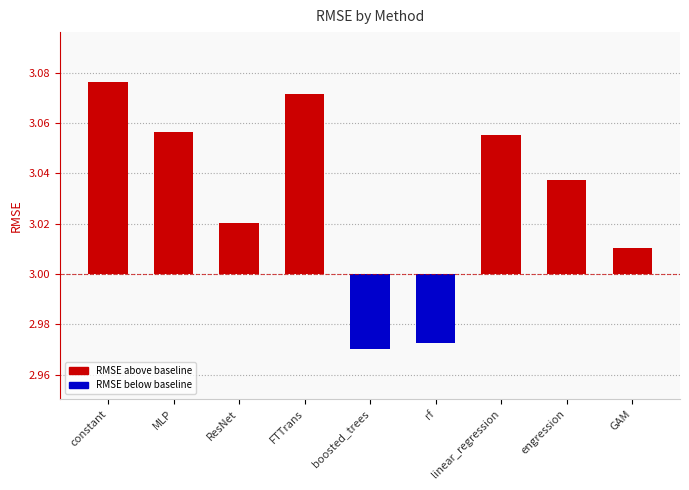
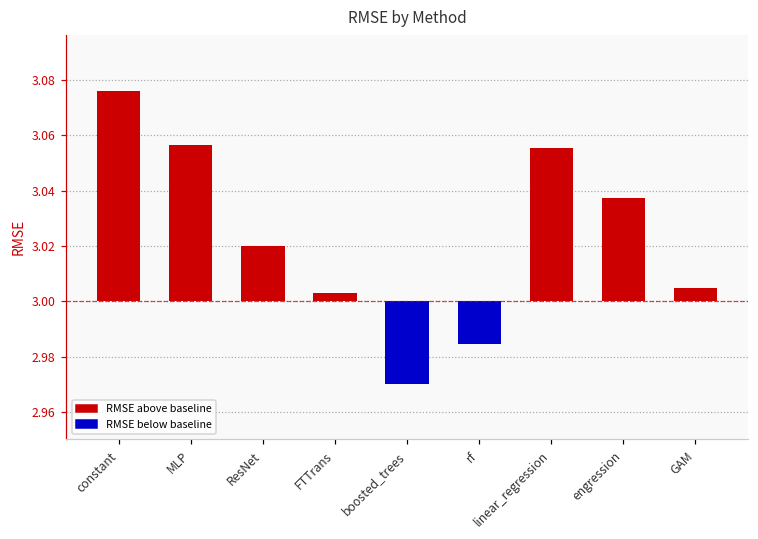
  {
    "constant": 3.076,
    "MLP": 3.057,
    "ResNet": 3.020,
-   "FTTrans": 3.071,
+   "FTTrans": 3.003,
    "boosted_trees": 2.970,
-   "rf": 2.972,
+   "rf": 2.984,
    "linear_regression": 3.055,
    "engression": 3.037,
-   "GAM": 3.010
+   "GAM": 3.005
  }
